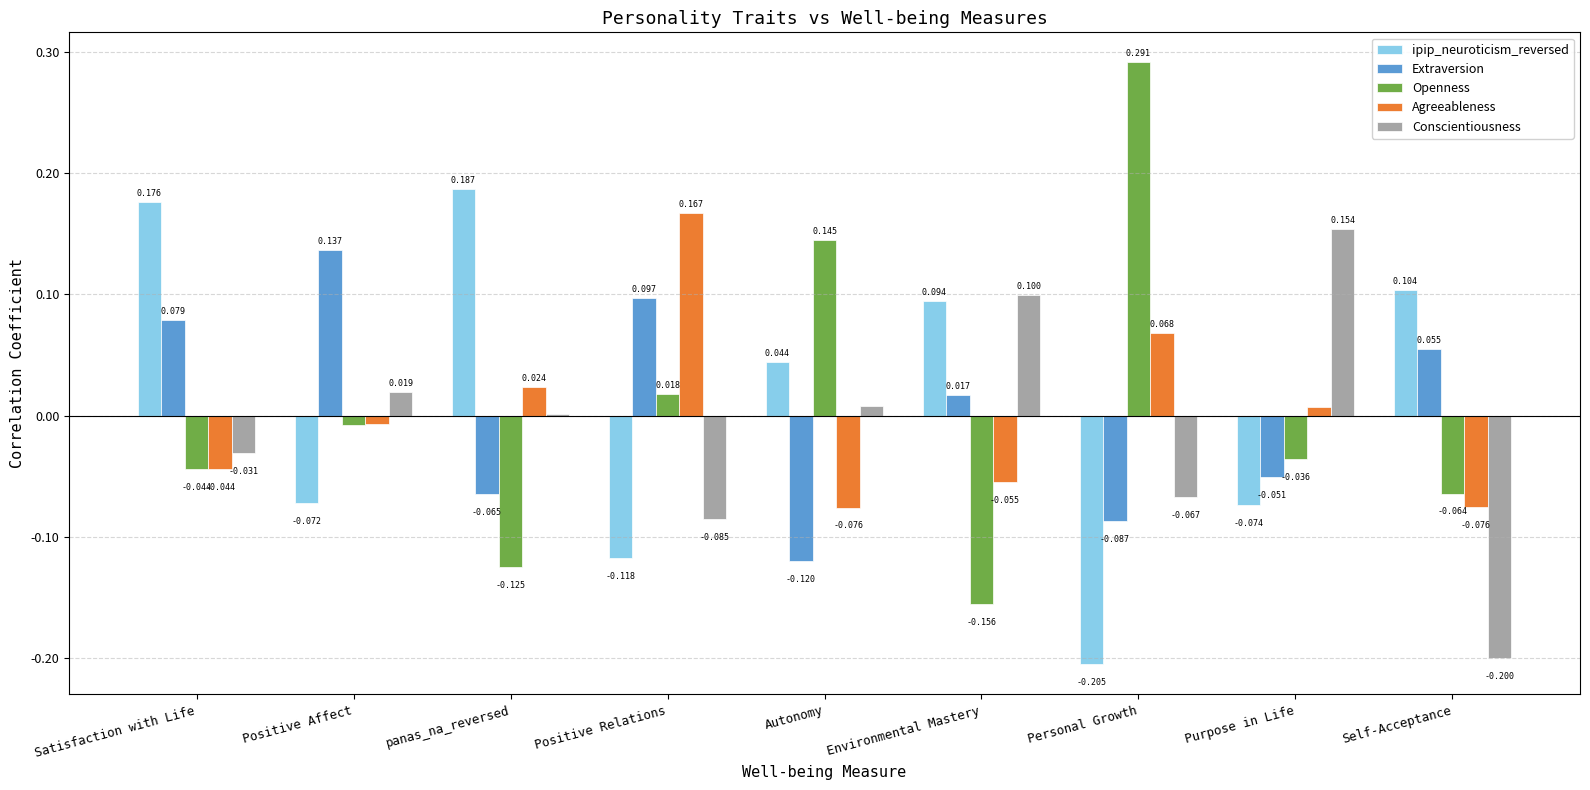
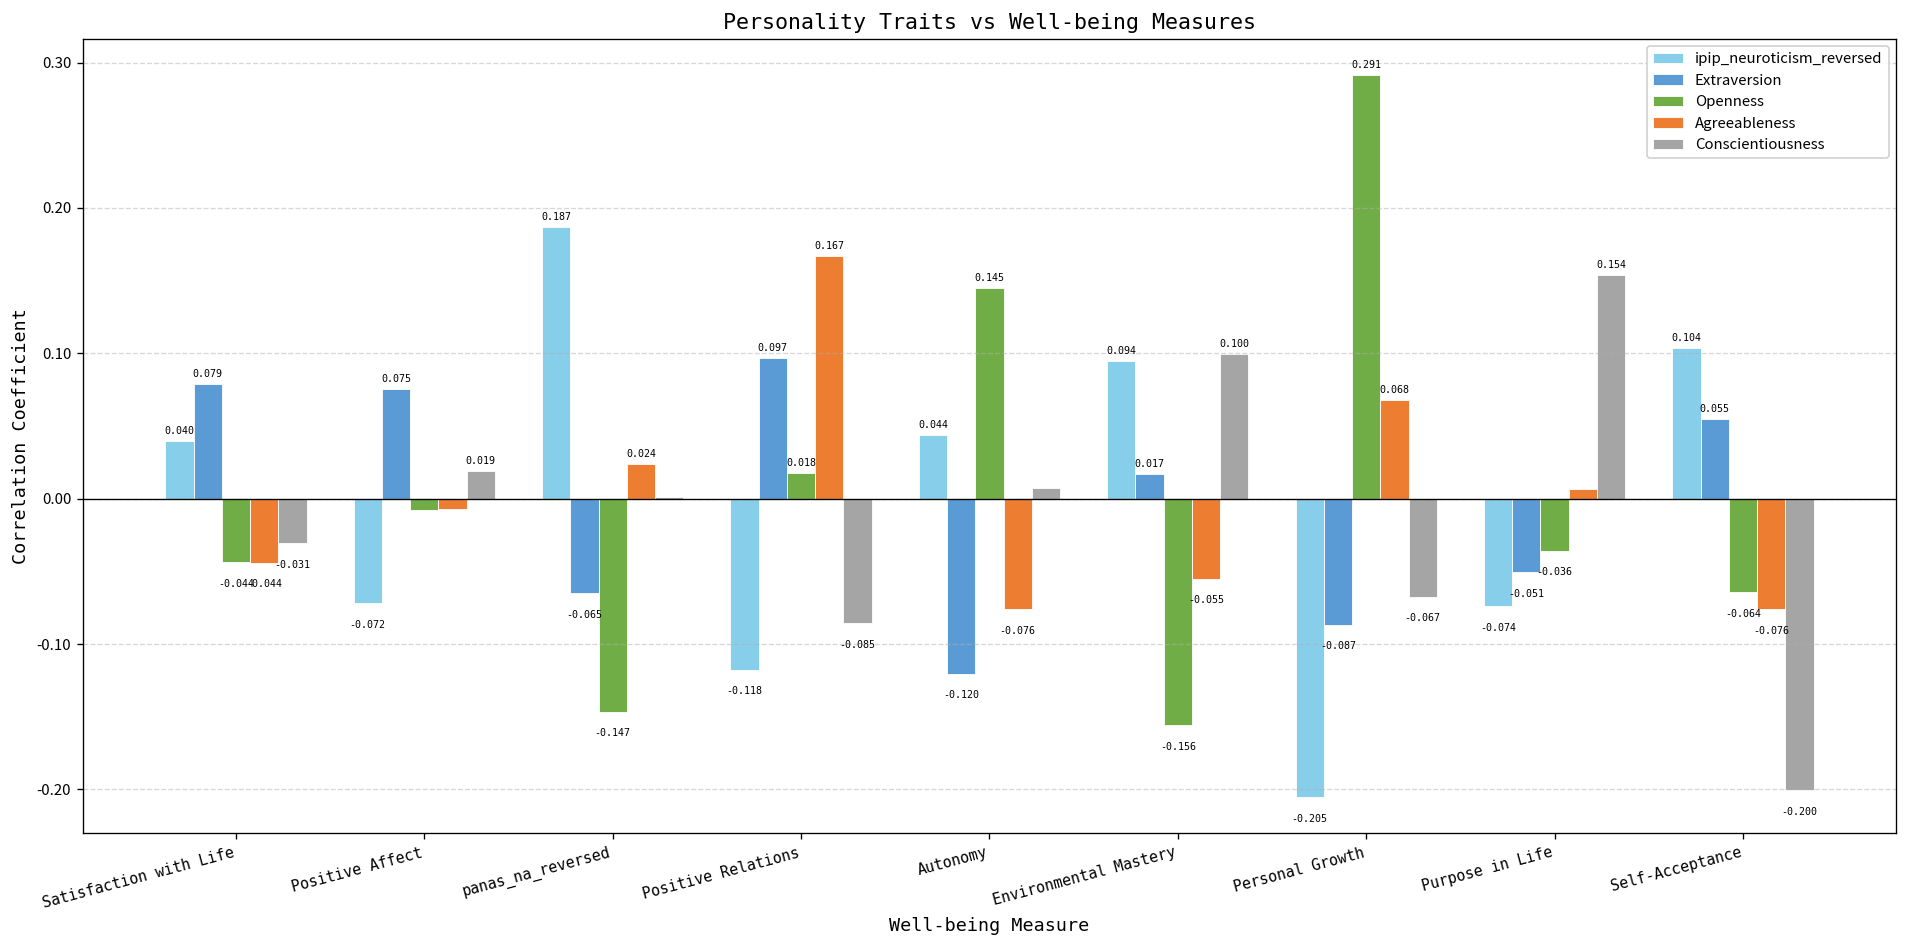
  {
    "ipip_neuroticism_reversed": {
-     "Satisfaction with Life": 0.176,
+     "Satisfaction with Life": 0.040,
      "Positive Affect": -0.072,
      "panas_na_reversed": 0.187,
      "Positive Relations": -0.118,
      "Autonomy": 0.044,
      "Environmental Mastery": 0.094,
      "Personal Growth": -0.205,
      "Purpose in Life": -0.074,
      "Self-Acceptance": 0.104
    },
    "Extraversion": {
      "Satisfaction with Life": 0.079,
-     "Positive Affect": 0.137,
+     "Positive Affect": 0.075,
      "panas_na_reversed": -0.065,
      "Positive Relations": 0.097,
      "Autonomy": -0.120,
      "Environmental Mastery": 0.017,
      "Personal Growth": -0.087,
      "Purpose in Life": -0.051,
      "Self-Acceptance": 0.055
    },
    "Openness": {
-     "panas_na_reversed": -0.125,
+     "panas_na_reversed": -0.147,
      "Positive Relations": 0.018,
      "Autonomy": 0.145,
      "Environmental Mastery": -0.156,
      "Personal Growth": 0.291,
      "Purpose in Life": -0.036,
      "Self-Acceptance": -0.064
    },
    "Agreeableness": {
      "panas_na_reversed": 0.024,
      "Positive Relations": 0.167,
      "Autonomy": -0.076,
      "Environmental Mastery": -0.055,
      "Personal Growth": 0.068,
      "Self-Acceptance": -0.076
    },
    "Conscientiousness": {
      "Satisfaction with Life": -0.031,
      "Positive Affect": 0.019,
      "Positive Relations": -0.085,
      "Environmental Mastery": 0.100,
      "Personal Growth": -0.067,
      "Purpose in Life": 0.154,
      "Self-Acceptance": -0.200
    }
  }
